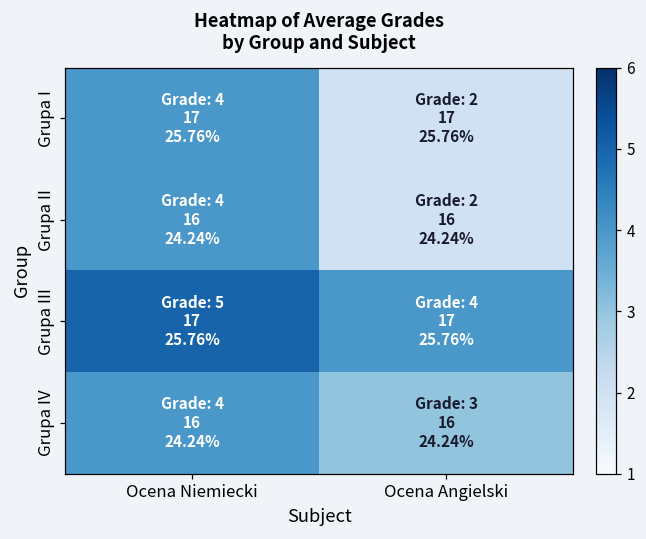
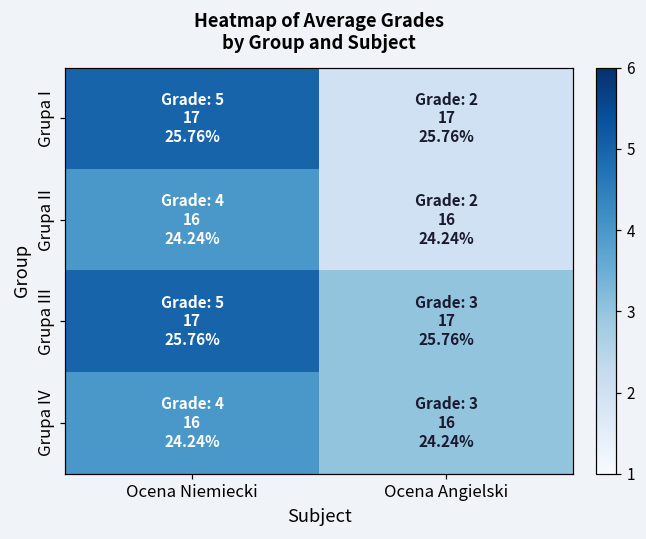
  {
    "Grupa I": {
-     "Ocena Niemiecki": 4
+     "Ocena Niemiecki": 5
    },
    "Grupa III": {
-     "Ocena Angielski": 4
+     "Ocena Angielski": 3
    }
  }
